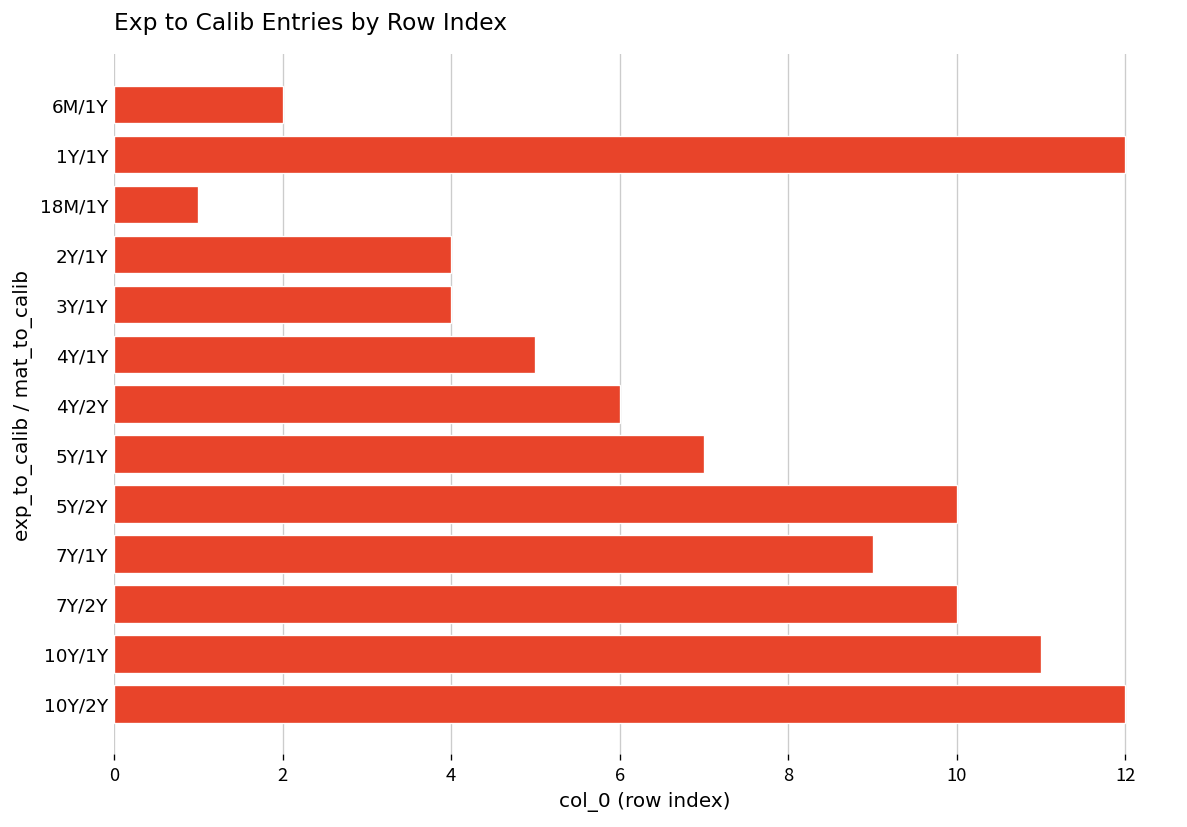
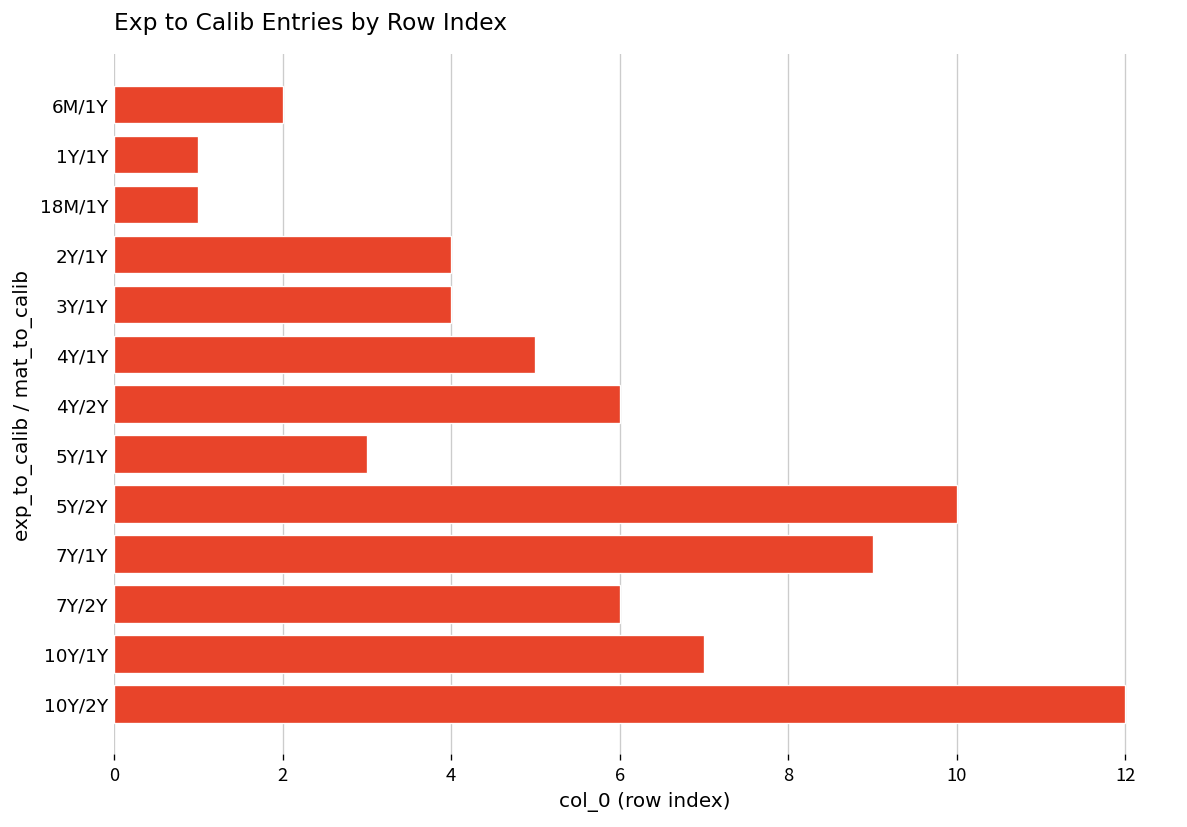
  {
    "6M/1Y": 2,
-   "1Y/1Y": 12,
+   "1Y/1Y": 1,
    "18M/1Y": 1,
    "2Y/1Y": 4,
    "3Y/1Y": 4,
    "4Y/1Y": 5,
    "4Y/2Y": 6,
-   "5Y/1Y": 7,
+   "5Y/1Y": 3,
    "5Y/2Y": 10,
    "7Y/1Y": 9,
-   "7Y/2Y": 10,
-   "10Y/1Y": 11,
+   "7Y/2Y": 6,
+   "10Y/1Y": 7,
    "10Y/2Y": 12
  }
